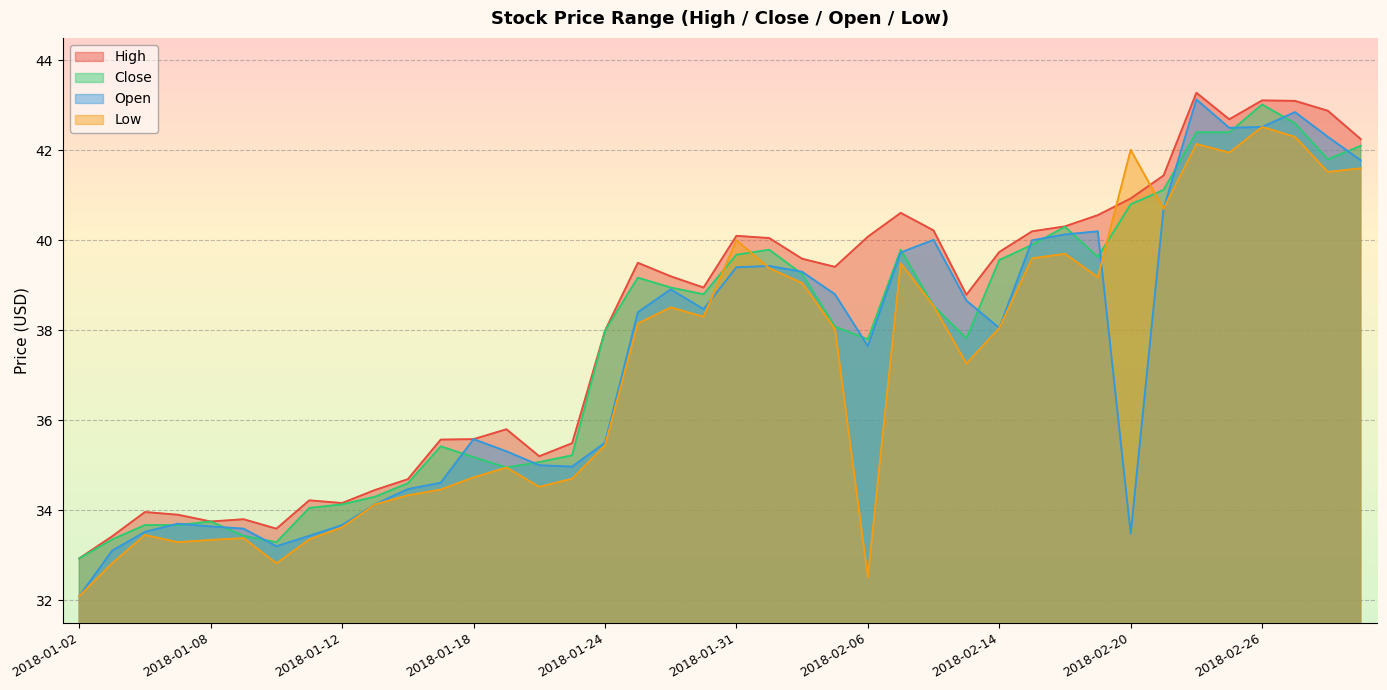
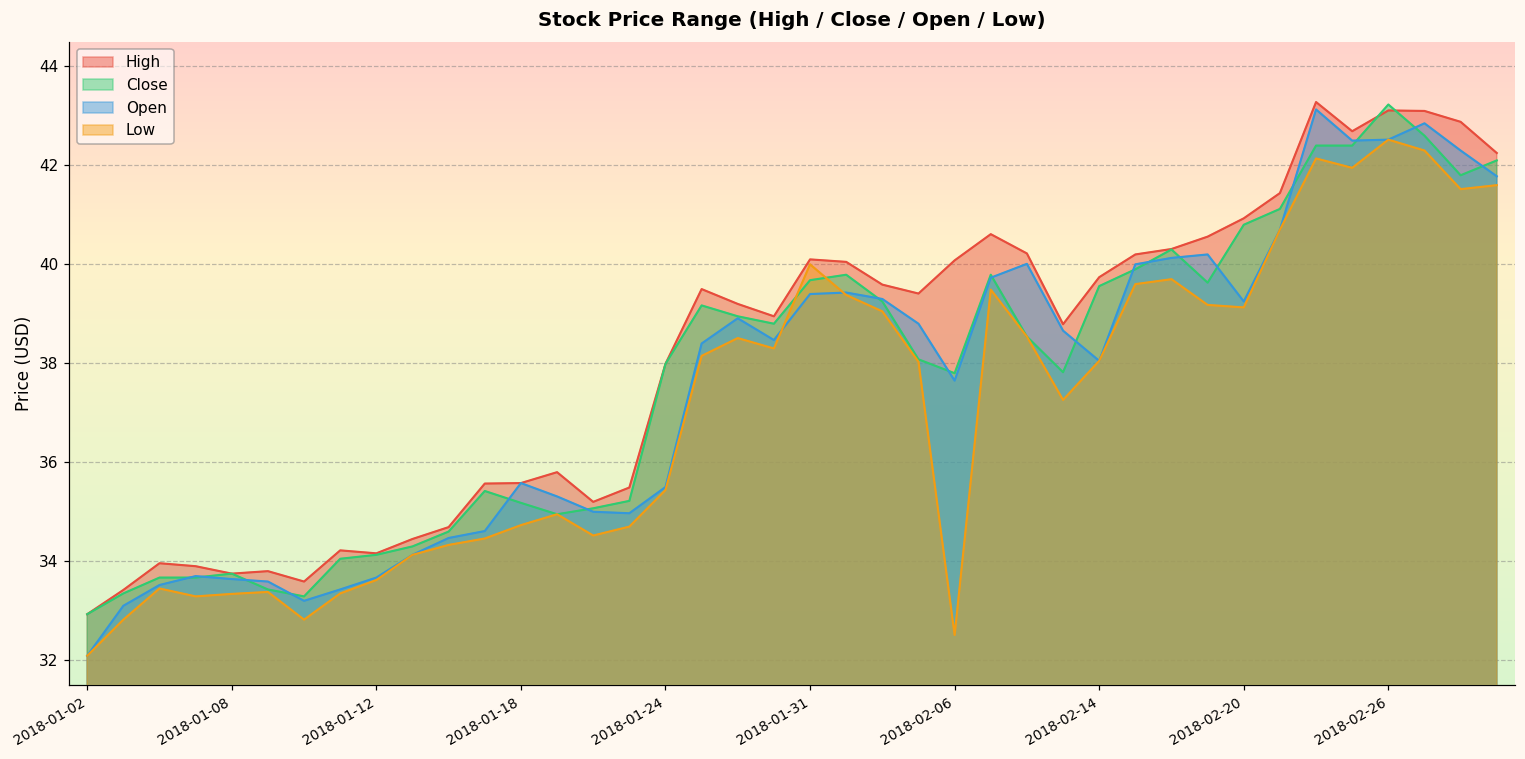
  {
    "High": {
      "2018-01-31": 40.1,
      "2018-02-06": 40.1,
      "2018-02-14": 39.7,
      "2018-02-20": 40.9,
      "2018-02-26": 43.1
    },
    "Close": {
      "2018-01-18": 35.2,
      "2018-01-31": 39.7,
      "2018-02-06": 37.8,
      "2018-02-14": 39.6,
      "2018-02-20": 40.8,
-     "2018-02-26": 43.0
+     "2018-02-26": 43.2
    },
    "Open": {
      "2018-01-08": 33.6,
      "2018-01-24": 35.5,
      "2018-01-31": 39.4,
      "2018-02-06": 37.7,
-     "2018-02-20": 33.5
+     "2018-02-20": 39.3
    },
    "Low": {
      "2018-01-08": 33.3,
      "2018-01-18": 34.7,
      "2018-01-24": 35.4,
      "2018-01-31": 40.0,
      "2018-02-06": 32.5,
-     "2018-02-20": 42.0
+     "2018-02-20": 39.1
    }
  }
